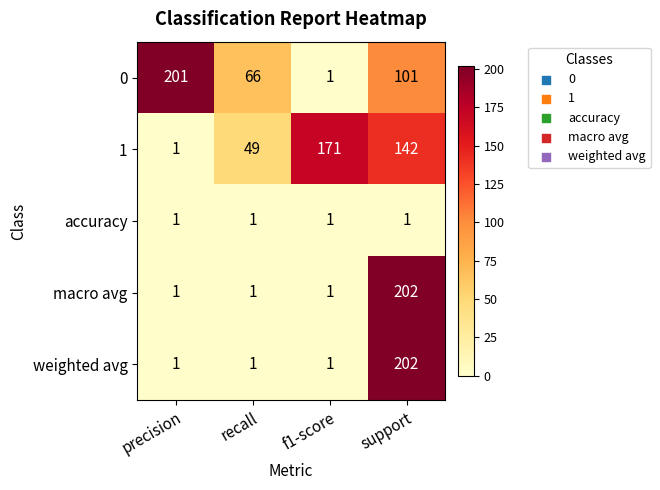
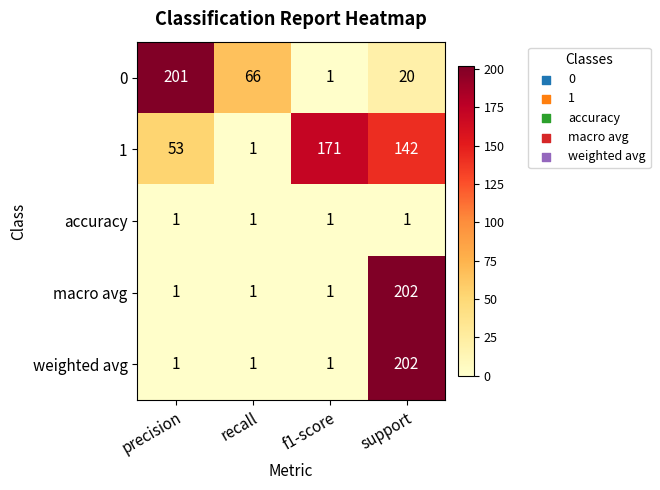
  {
    "0": {
      "precision": 201,
      "recall": 66,
      "f1-score": 1,
-     "support": 101
+     "support": 20
    },
    "1": {
-     "precision": 1,
-     "recall": 49,
+     "precision": 53,
+     "recall": 1,
      "f1-score": 171,
      "support": 142
    },
    "accuracy": {
      "precision": 1,
      "recall": 1,
      "f1-score": 1,
      "support": 1
    },
    "macro avg": {
      "precision": 1,
      "recall": 1,
      "f1-score": 1,
      "support": 202
    },
    "weighted avg": {
      "precision": 1,
      "recall": 1,
      "f1-score": 1,
      "support": 202
    }
  }
